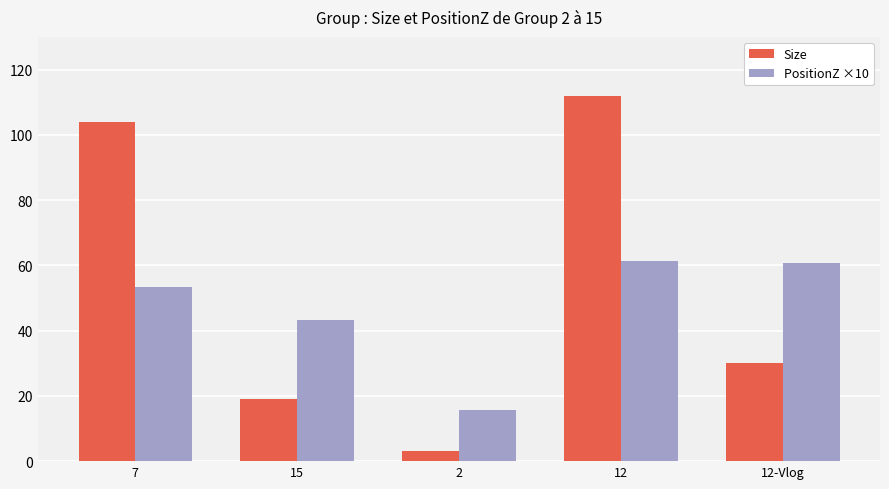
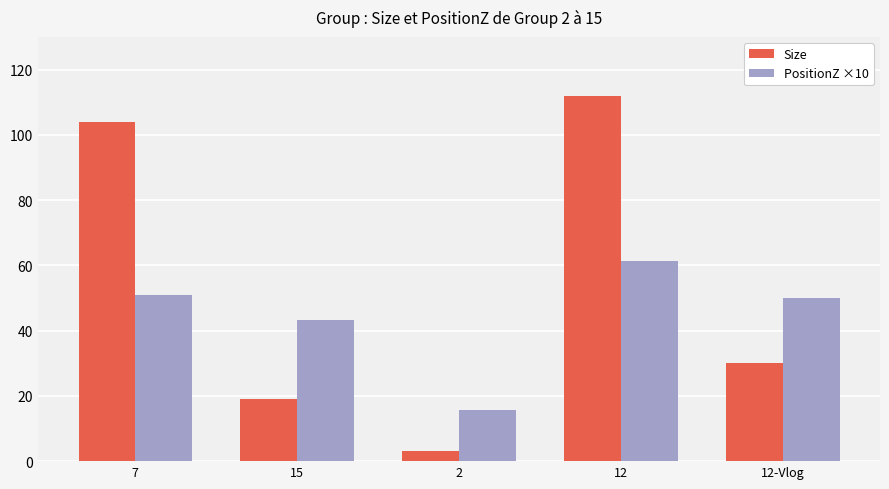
  {
    "Size": {
      "7": 104,
      "15": 19,
      "2": 3,
      "12": 112,
      "12-Vlog": 30
    },
    "PositionZ ×10": {
-     "7": 54,
+     "7": 51,
      "15": 43,
      "2": 16,
      "12": 61,
-     "12-Vlog": 61
+     "12-Vlog": 50
    }
  }
